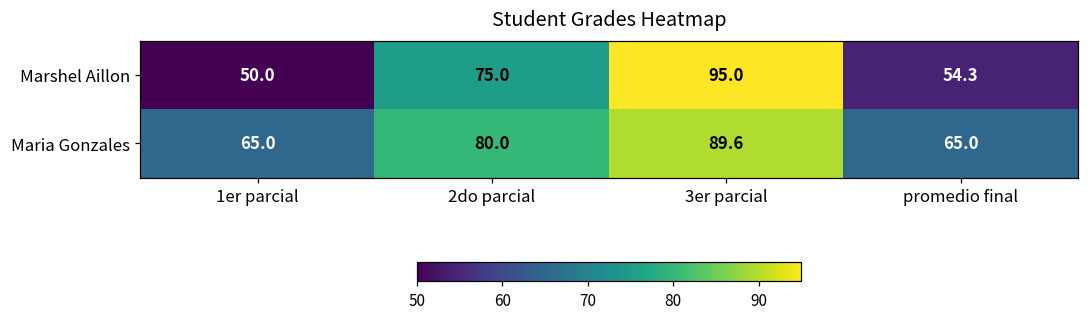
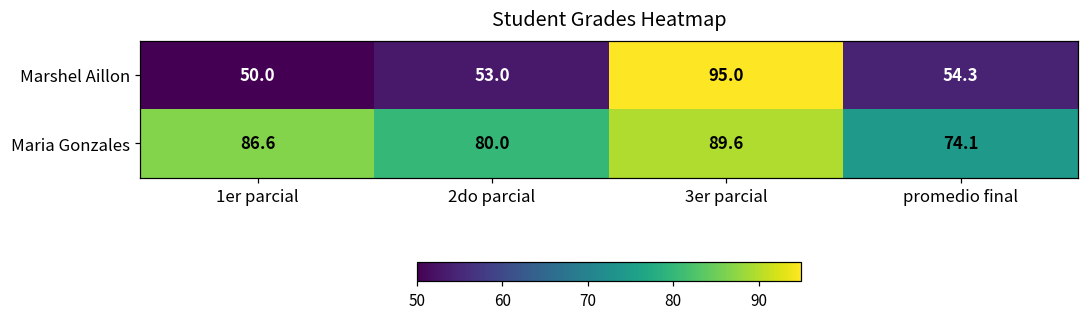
  {
    "Marshel Aillon": {
      "1er parcial": 50.0,
-     "2do parcial": 75.0,
+     "2do parcial": 53.0,
      "3er parcial": 95.0,
      "promedio final": 54.3
    },
    "Maria Gonzales": {
-     "1er parcial": 65.0,
+     "1er parcial": 86.6,
      "2do parcial": 80.0,
      "3er parcial": 89.6,
-     "promedio final": 65.0
+     "promedio final": 74.1
    }
  }
